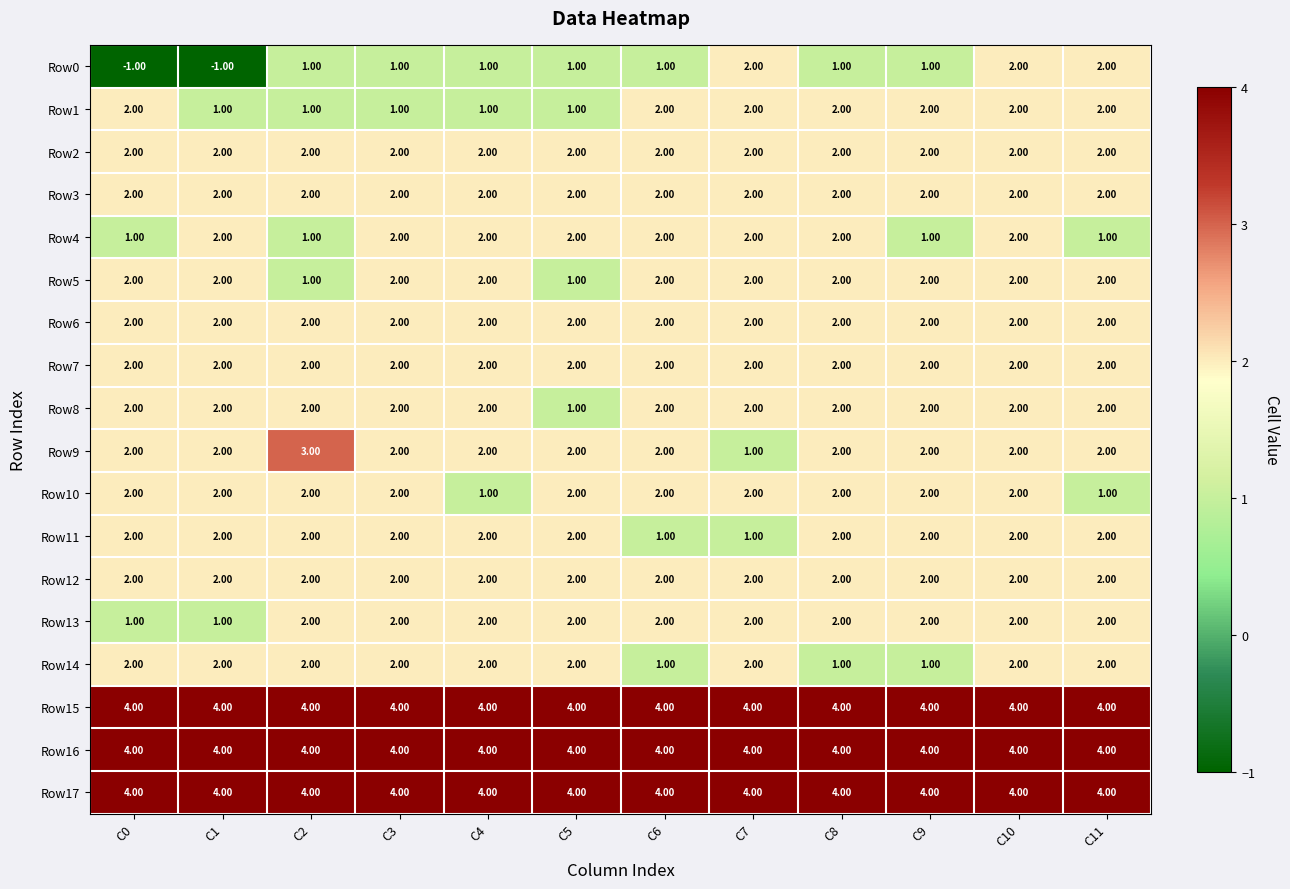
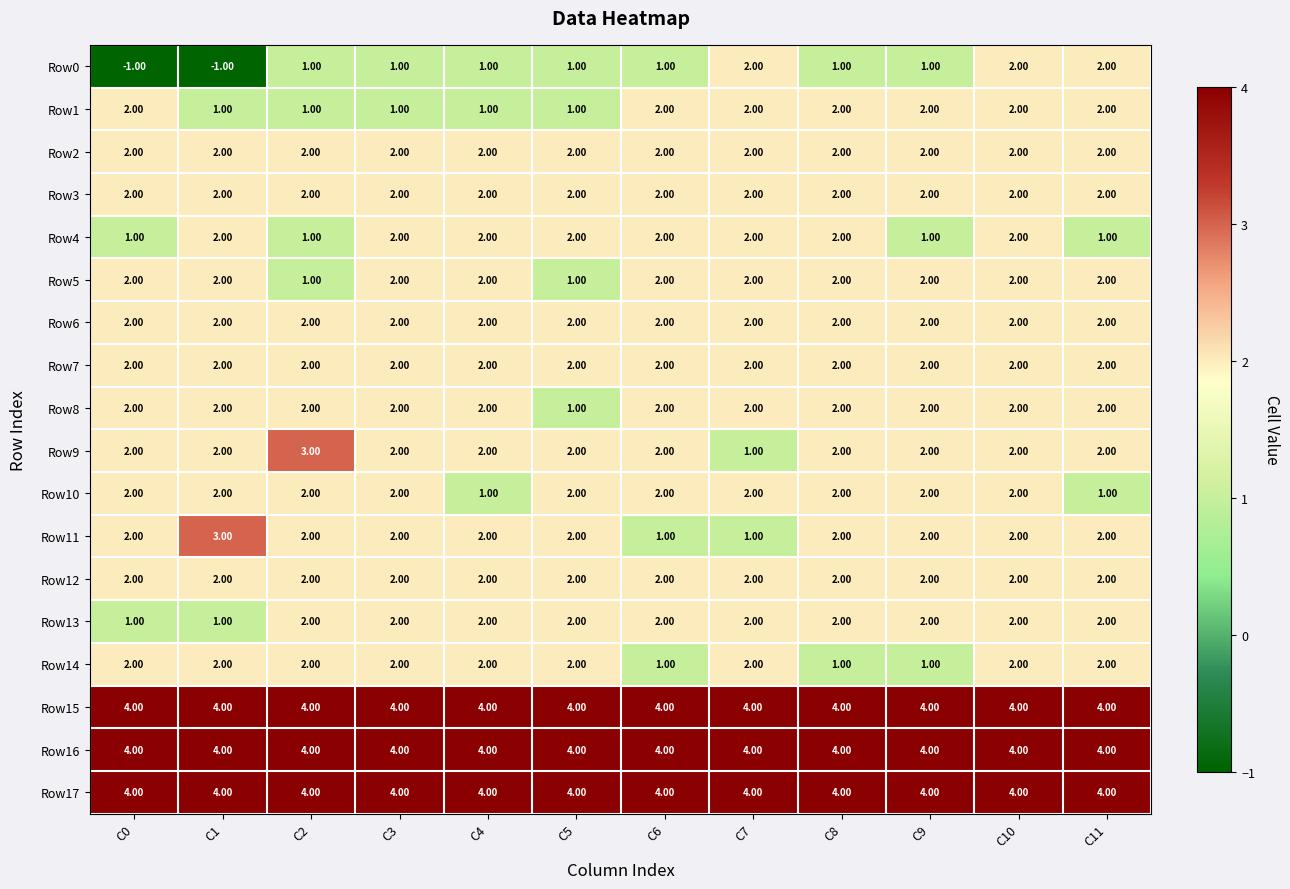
  {
    "Row11": {
      "C0": 2.00,
-     "C1": 2.00,
+     "C1": 3.00,
      "C2": 2.00,
      "C3": 2.00,
      "C4": 2.00,
      "C5": 2.00,
      "C6": 1.00,
      "C7": 1.00,
      "C8": 2.00,
      "C9": 2.00,
      "C10": 2.00,
      "C11": 2.00
    }
  }
